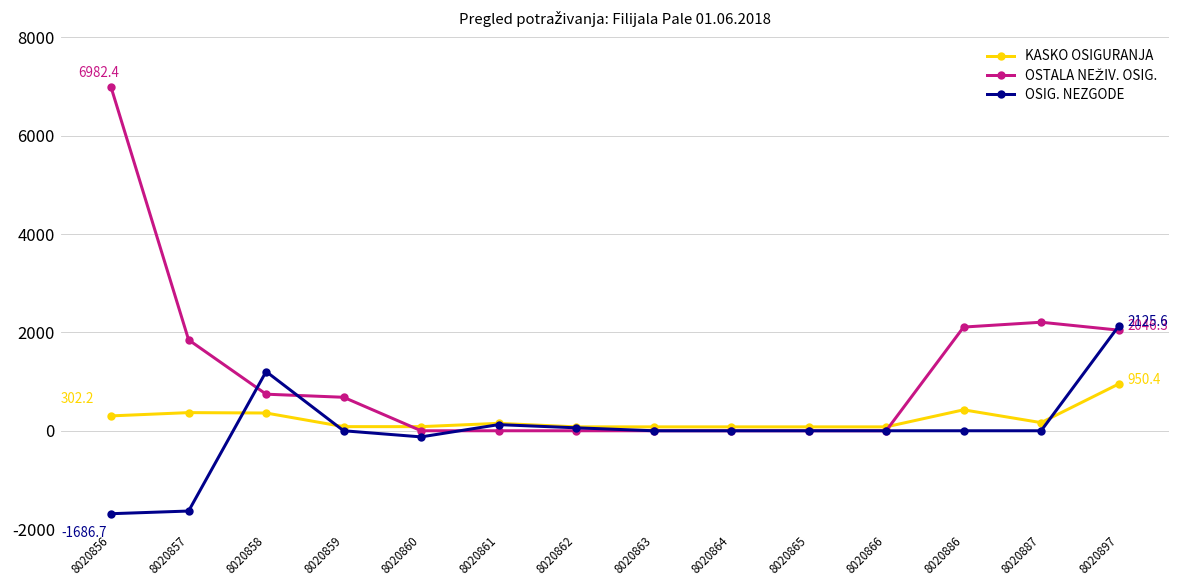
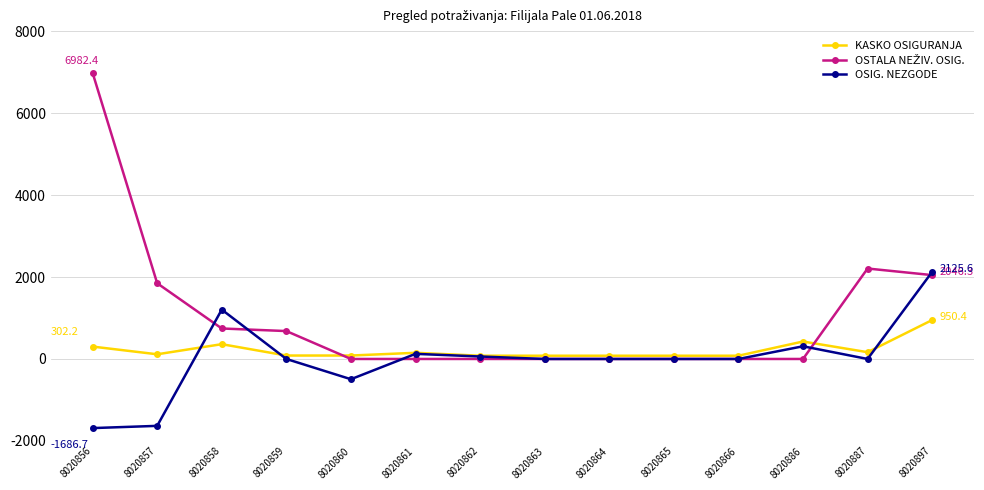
  {
    "KASKO OSIGURANJA": {
-     "8020857": 400,
+     "8020857": 100,
      "8020858": 400,
      "8020859": 100,
      "8020860": 100,
      "8020863": 100,
      "8020864": 100,
      "8020865": 100,
      "8020866": 100,
      "8020886": 400,
      "8020887": 200
    },
    "OSTALA NEŽIV. OSIG.": {
      "8020857": 1800,
      "8020858": 700,
      "8020859": 700,
      "8020860": 0,
      "8020861": 0,
-     "8020886": 2100,
+     "8020886": 0,
      "8020887": 2200
    },
    "OSIG. NEZGODE": {
      "8020857": -1600,
      "8020858": 1200,
      "8020859": 0,
-     "8020860": -100,
-     "8020886": 0,
+     "8020860": -500,
+     "8020886": 300,
      "8020887": 0
    }
  }
